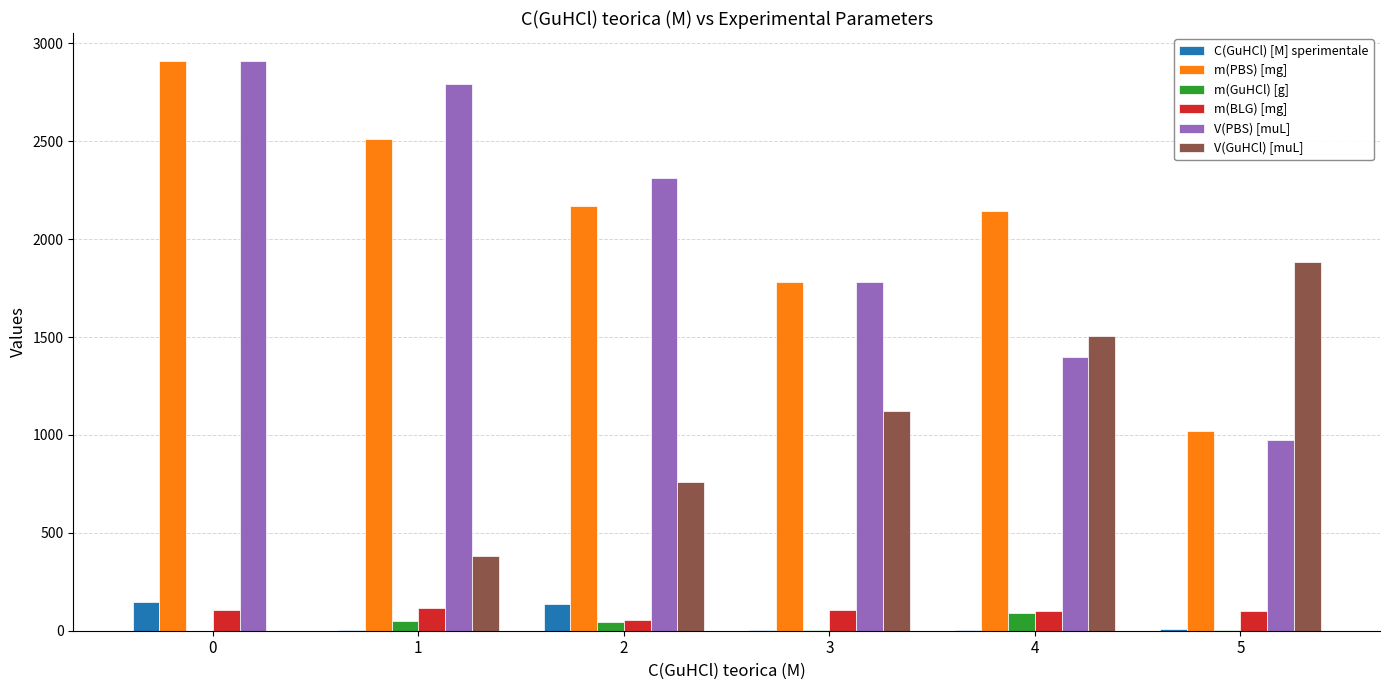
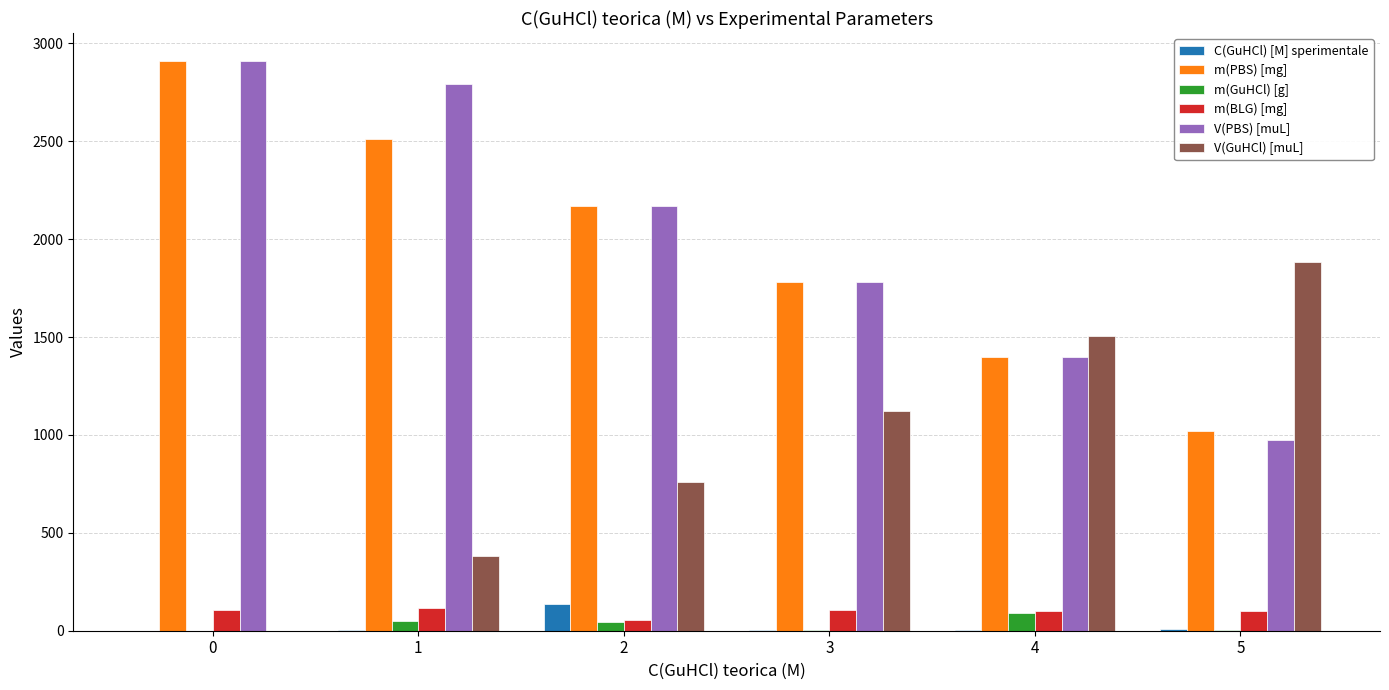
  {
    "C(GuHCl) [M] sperimentale": {
-     "0": 150,
+     "0": 0,
      "2": 130
    },
    "m(PBS) [mg]": {
      "0": 2910,
      "1": 2510,
      "2": 2170,
      "3": 1780,
-     "4": 2140,
+     "4": 1400,
      "5": 1020
    },
    "m(GuHCl) [g]": {
      "0": 0,
      "1": 50,
      "2": 50,
      "4": 90
    },
    "m(BLG) [mg]": {
      "0": 100,
      "1": 110,
      "2": 50,
      "3": 110,
      "4": 100,
      "5": 100
    },
    "V(PBS) [muL]": {
      "0": 2910,
      "1": 2790,
-     "2": 2320,
+     "2": 2170,
      "3": 1780,
      "4": 1400,
      "5": 980
    },
    "V(GuHCl) [muL]": {
      "0": 0,
      "1": 380,
      "2": 760,
      "3": 1120,
      "4": 1510,
      "5": 1880
    }
  }
